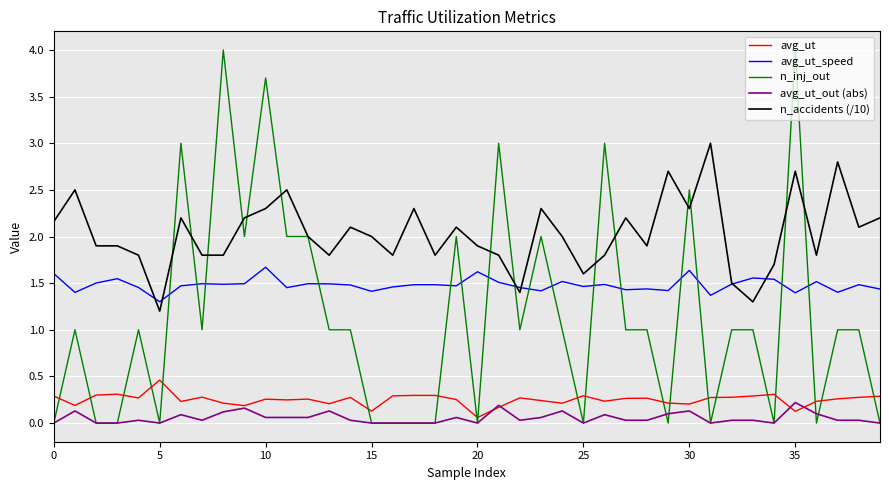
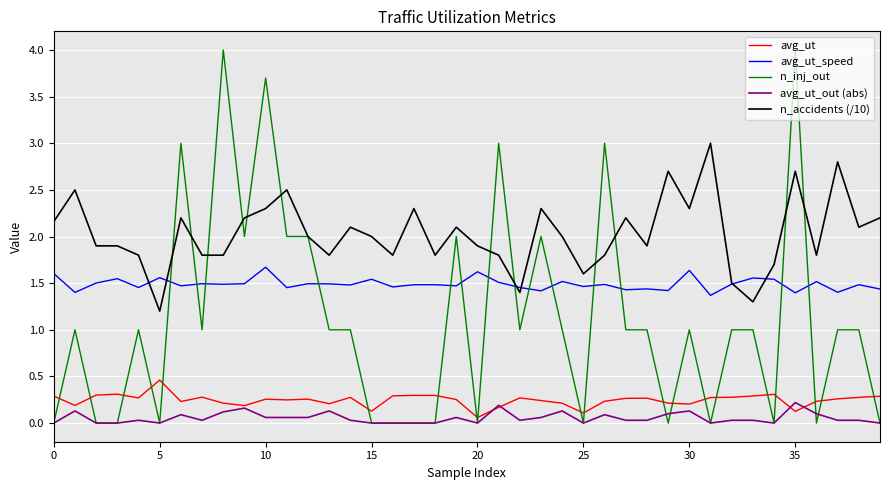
  {
    "avg_ut": {
      "0": 0.3,
      "5": 0.5,
      "10": 0.3,
      "15": 0.1,
      "20": 0.1,
-     "25": 0.3,
+     "25": 0.1,
      "30": 0.2,
      "35": 0.1
    },
    "avg_ut_speed": {
      "0": 1.6,
-     "5": 1.3,
+     "5": 1.6,
      "10": 1.7,
-     "15": 1.4,
+     "15": 1.5,
      "20": 1.6,
      "25": 1.5,
      "30": 1.6,
      "35": 1.4
    },
    "n_inj_out": {
      "10": 3.7,
-     "30": 2.5
+     "30": 1.0
    },
    "avg_ut_out (abs)": {
      "10": 0.1,
      "30": 0.1,
      "35": 0.2
    },
    "n_accidents (/10)": {
      "0": 2.2,
      "5": 1.2,
      "10": 2.3,
      "15": 2.0,
      "20": 1.9,
      "25": 1.6,
      "30": 2.3,
      "35": 2.7
    }
  }
